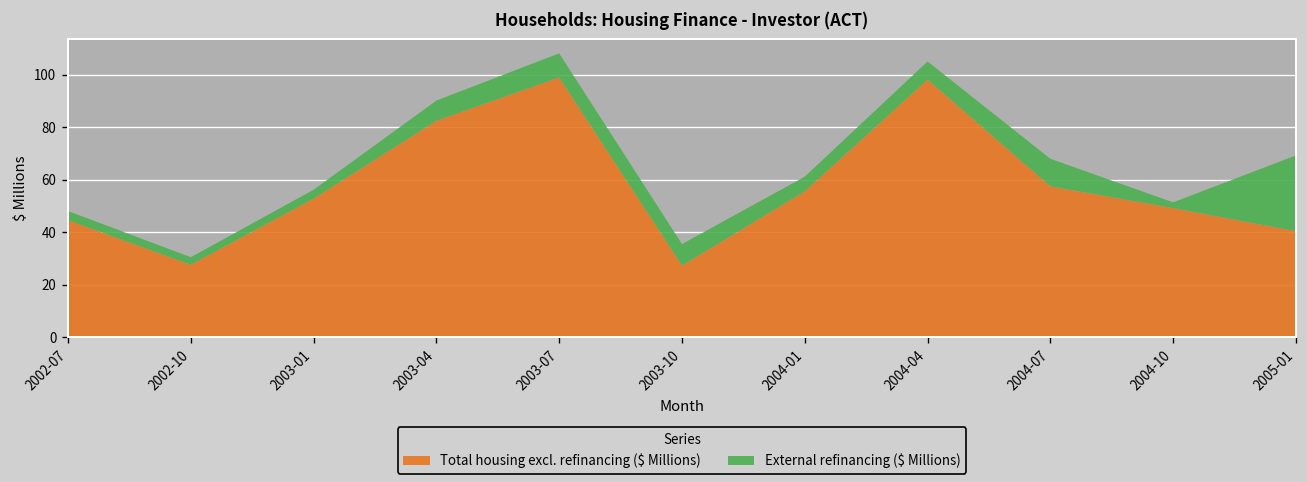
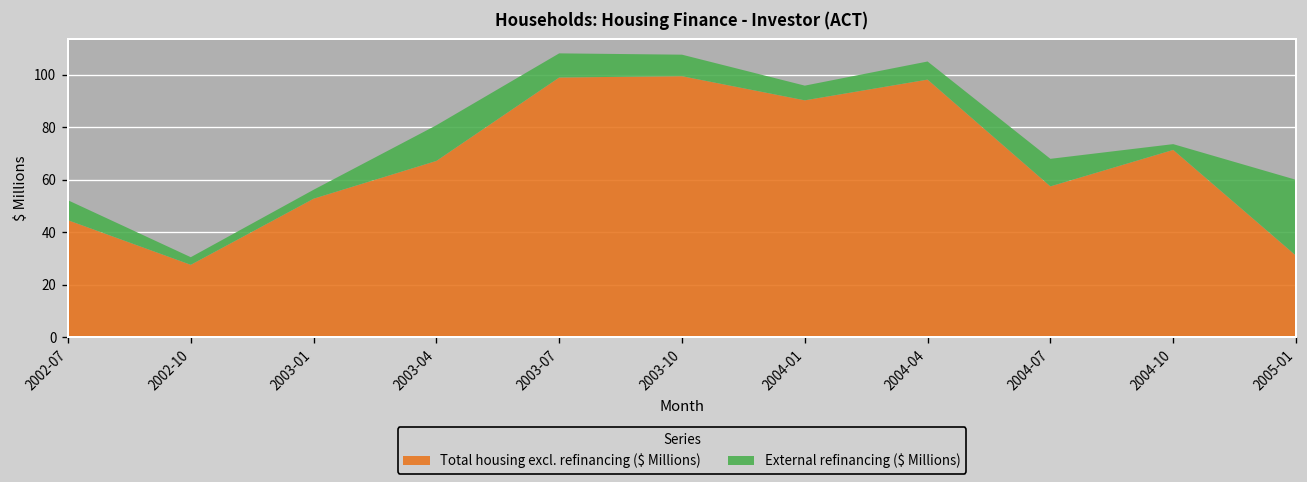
  {
    "Total housing excl. refinancing ($ Millions)": {
      "2002-07": 45,
      "2002-10": 28,
      "2003-01": 53,
-     "2003-04": 83,
+     "2003-04": 67,
      "2003-07": 99,
-     "2003-10": 27,
-     "2004-01": 56,
+     "2003-10": 100,
+     "2004-01": 90,
      "2004-04": 98,
      "2004-07": 58,
-     "2004-10": 49,
-     "2005-01": 40
+     "2004-10": 71,
+     "2005-01": 31
    },
    "External refinancing ($ Millions)": {
-     "2002-07": 4,
+     "2002-07": 8,
      "2002-10": 3,
      "2003-01": 3,
-     "2003-04": 8,
+     "2003-04": 14,
      "2003-07": 9,
      "2003-10": 8,
      "2004-01": 6,
      "2004-04": 7,
      "2004-07": 11,
      "2004-10": 2,
      "2005-01": 29
    }
  }
